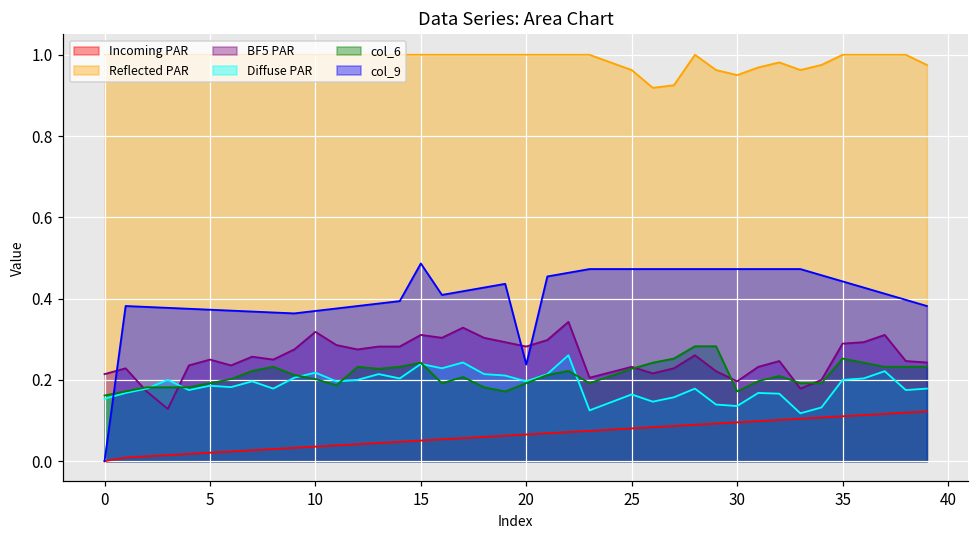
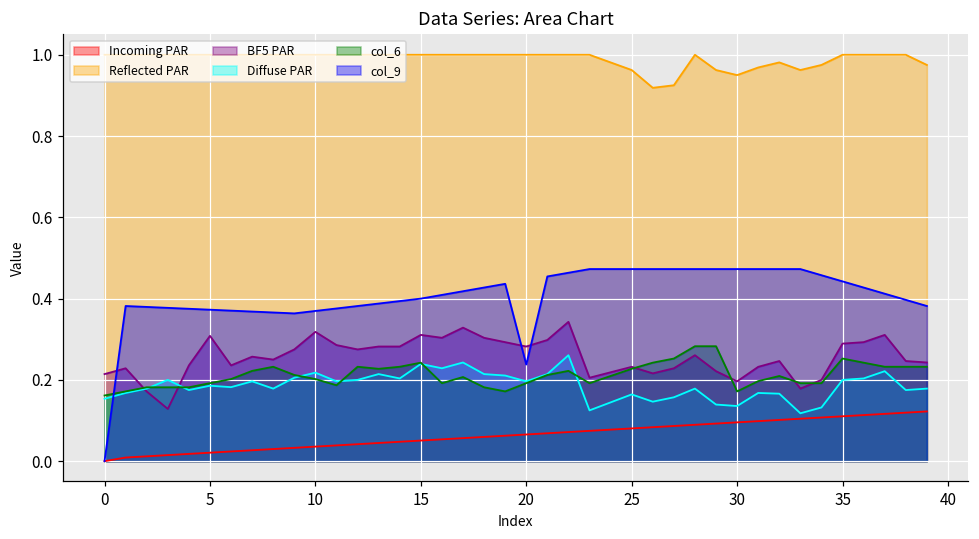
  {
    "Incoming PAR": {
      "5": 0.02,
      "10": 0.04,
      "15": 0.05,
      "20": 0.07,
      "25": 0.08,
      "30": 0.10,
      "35": 0.11
    },
    "Reflected PAR": {
      "15": 1.00,
      "20": 1.00,
      "25": 0.96,
      "30": 0.95,
      "35": 1.00
    },
    "BF5 PAR": {
      "0": 0.21,
-     "5": 0.25,
+     "5": 0.31,
      "10": 0.32,
      "15": 0.31,
      "20": 0.28,
      "30": 0.20,
      "35": 0.29
    },
    "Diffuse PAR": {
      "0": 0.15,
      "10": 0.22,
      "25": 0.16,
      "30": 0.14,
      "35": 0.20
    },
    "col_6": {
      "0": 0.16,
      "10": 0.20,
      "30": 0.17,
      "35": 0.25
    },
    "col_9": {
      "5": 0.37,
      "10": 0.37,
-     "15": 0.49,
+     "15": 0.40,
      "20": 0.24,
      "25": 0.47,
      "30": 0.47,
      "35": 0.44
    }
  }
